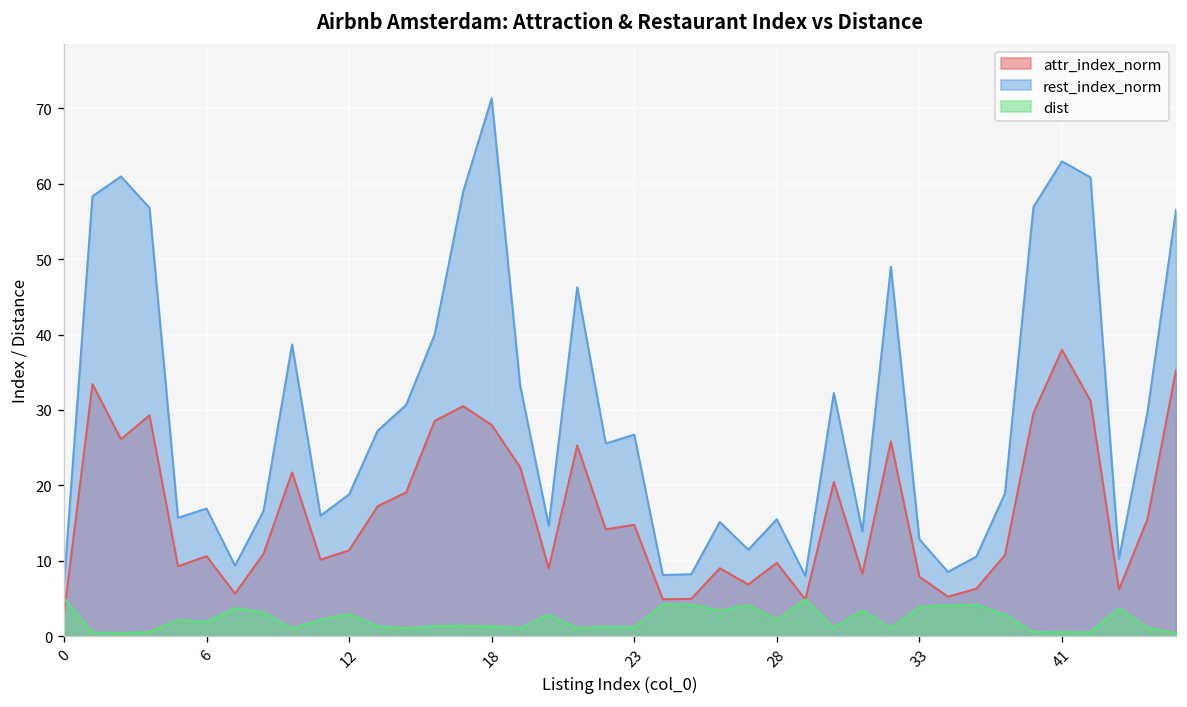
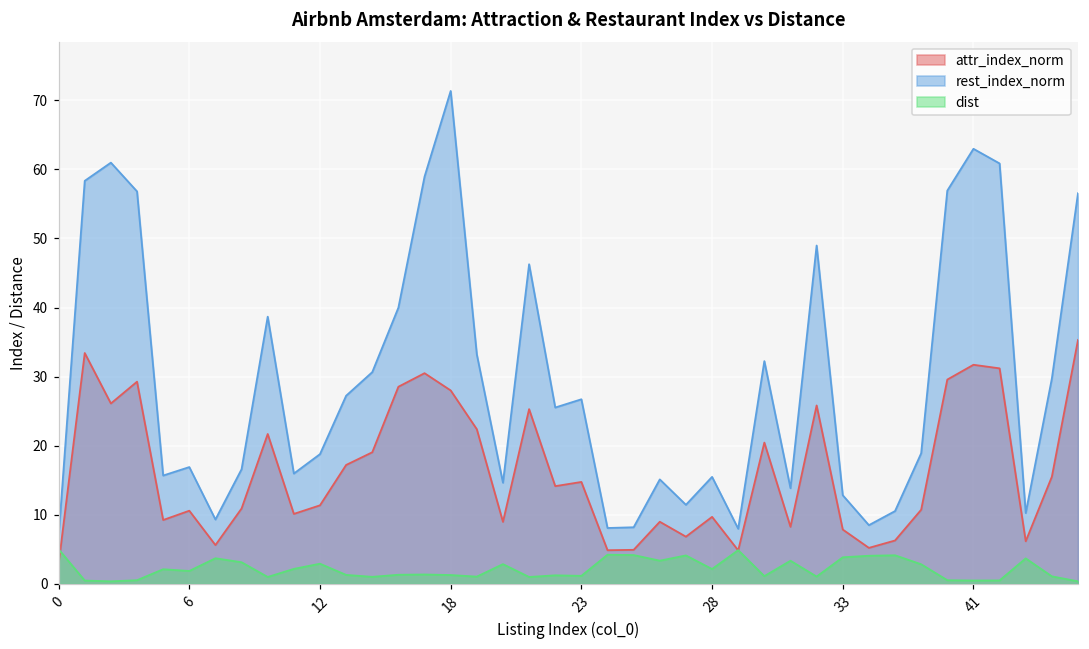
  {
    "attr_index_norm": {
      "0": 3,
-     "41": 38
+     "41": 32
    },
    "rest_index_norm": {
      "0": 7,
      "41": 63
    },
    "dist": {
      "0": 5,
      "41": 1
    }
  }
